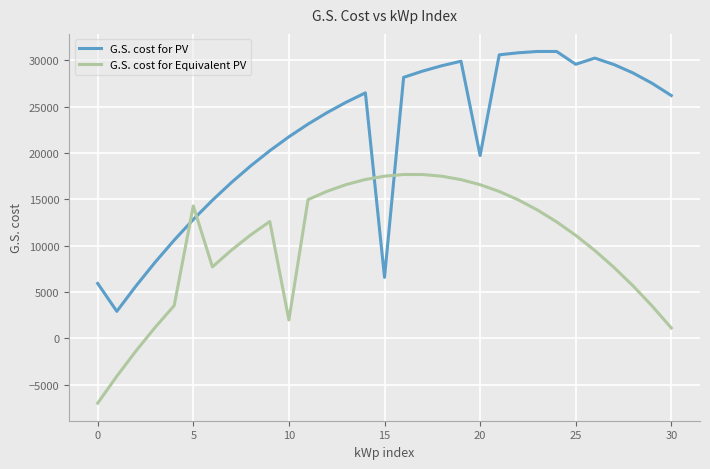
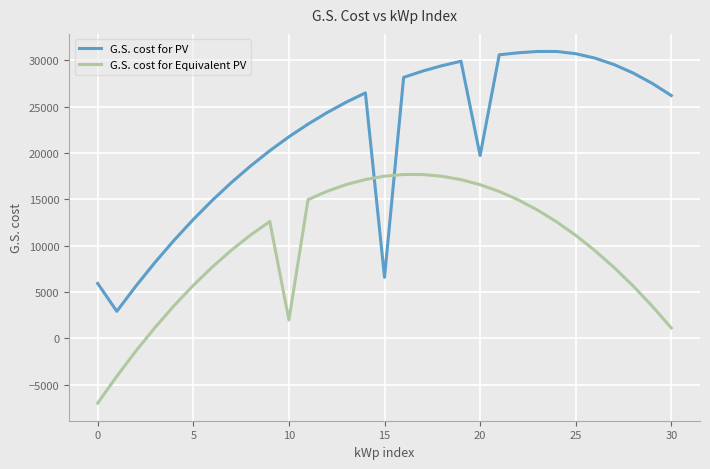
  {
    "G.S. cost for PV": {
      "0": 6000,
      "5": 13000,
      "10": 22000,
      "15": 7000,
      "20": 20000,
-     "25": 30000,
+     "25": 31000,
      "30": 26000
    },
    "G.S. cost for Equivalent PV": {
      "0": -7000,
-     "5": 14000,
+     "5": 6000,
      "10": 2000,
      "15": 18000,
      "20": 17000,
      "25": 11000,
      "30": 1000
    }
  }
